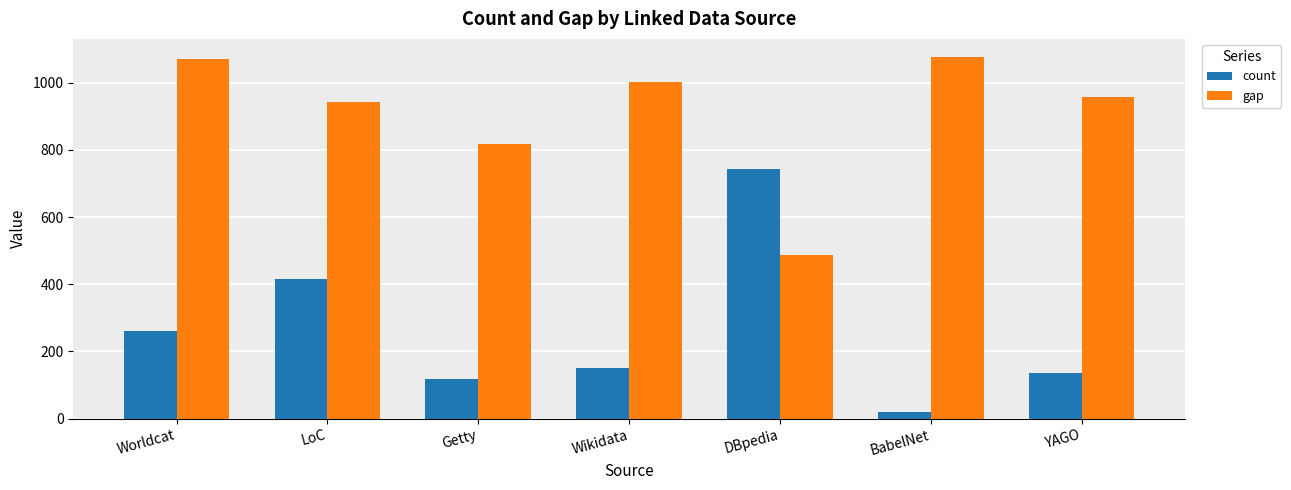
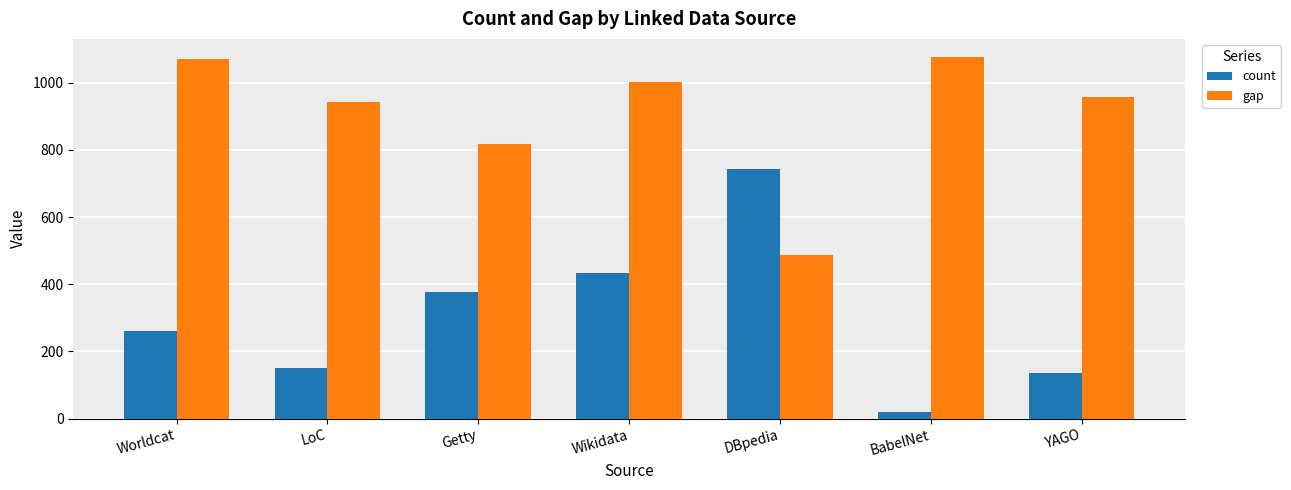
  {
    "count": {
      "Worldcat": 260,
-     "LoC": 420,
-     "Getty": 120,
-     "Wikidata": 150,
+     "LoC": 150,
+     "Getty": 380,
+     "Wikidata": 430,
      "DBpedia": 740,
      "BabelNet": 20,
      "YAGO": 140
    },
    "gap": {
      "Worldcat": 1070,
      "LoC": 940,
      "Getty": 820,
      "Wikidata": 1000,
      "DBpedia": 490,
      "BabelNet": 1080,
      "YAGO": 960
    }
  }
